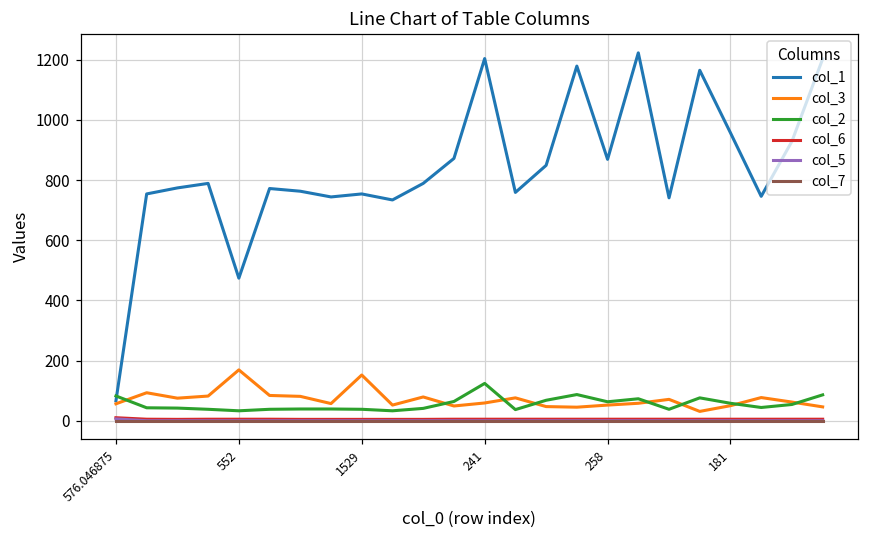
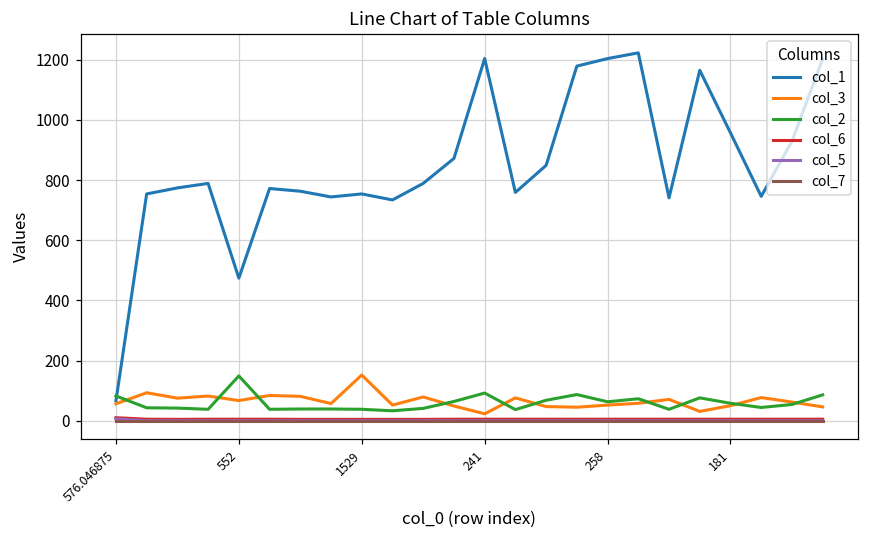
  {
    "col_1": {
      "576.046875": 70,
      "552": 470,
      "1529": 750,
      "241": 1200,
-     "258": 870,
+     "258": 1200,
      "181": 960
    },
    "col_3": {
      "576.046875": 60,
-     "552": 170,
+     "552": 70,
      "1529": 150,
-     "241": 60,
+     "241": 20,
      "258": 50
    },
    "col_2": {
      "576.046875": 80,
-     "552": 30,
+     "552": 150,
      "1529": 40,
-     "241": 120,
+     "241": 90,
      "258": 60
    }
  }
